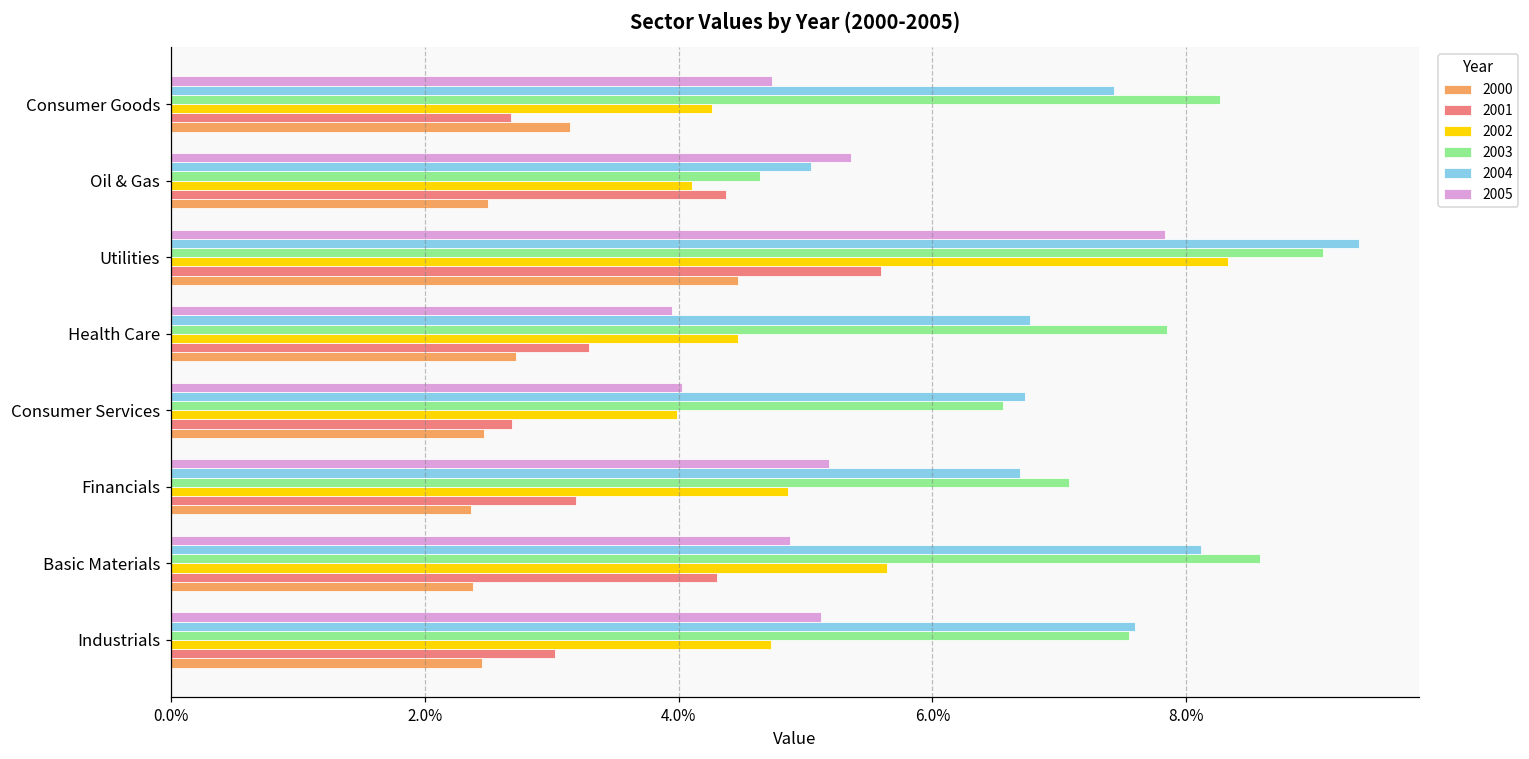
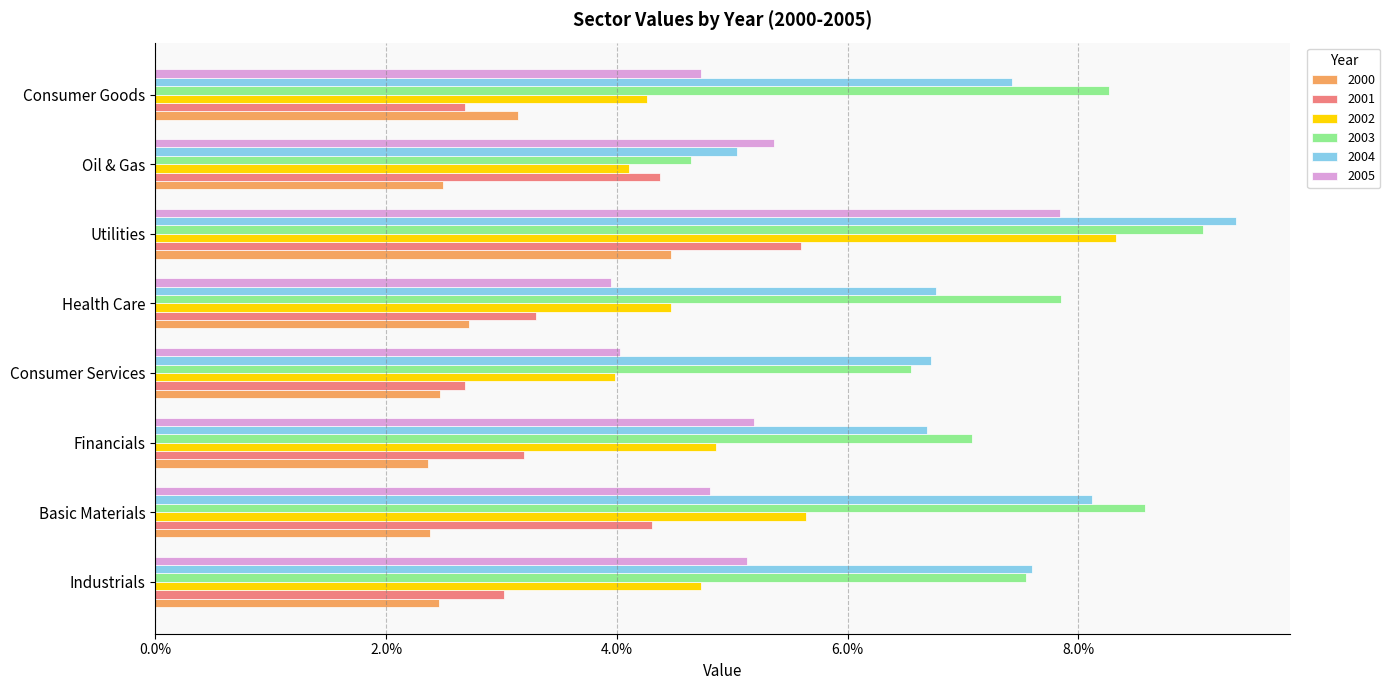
  {
    "2002": {
      "Consumer Goods": "4.26%",
      "Oil & Gas": "4.10%",
      "Utilities": "8.33%",
      "Health Care": "4.47%",
      "Consumer Services": "3.99%",
      "Financials": "4.86%",
      "Basic Materials": "5.64%",
      "Industrials": "4.73%"
    },
    "2003": {
      "Consumer Goods": "8.26%",
      "Oil & Gas": "4.64%",
      "Utilities": "9.08%",
      "Health Care": "7.85%",
      "Consumer Services": "6.55%",
      "Financials": "7.08%",
      "Basic Materials": "8.58%",
      "Industrials": "7.55%"
    },
    "2004": {
      "Consumer Goods": "7.43%",
      "Oil & Gas": "5.05%",
      "Utilities": "9.36%",
      "Health Care": "6.77%",
      "Consumer Services": "6.73%",
      "Financials": "6.69%",
      "Basic Materials": "8.12%",
      "Industrials": "7.59%"
    },
    "2005": {
      "Consumer Goods": "4.73%",
      "Oil & Gas": "5.36%",
      "Utilities": "7.84%",
      "Health Care": "3.95%",
      "Consumer Services": "4.03%",
      "Financials": "5.19%",
-     "Basic Materials": "4.88%",
+     "Basic Materials": "4.81%",
      "Industrials": "5.12%"
    }
  }
